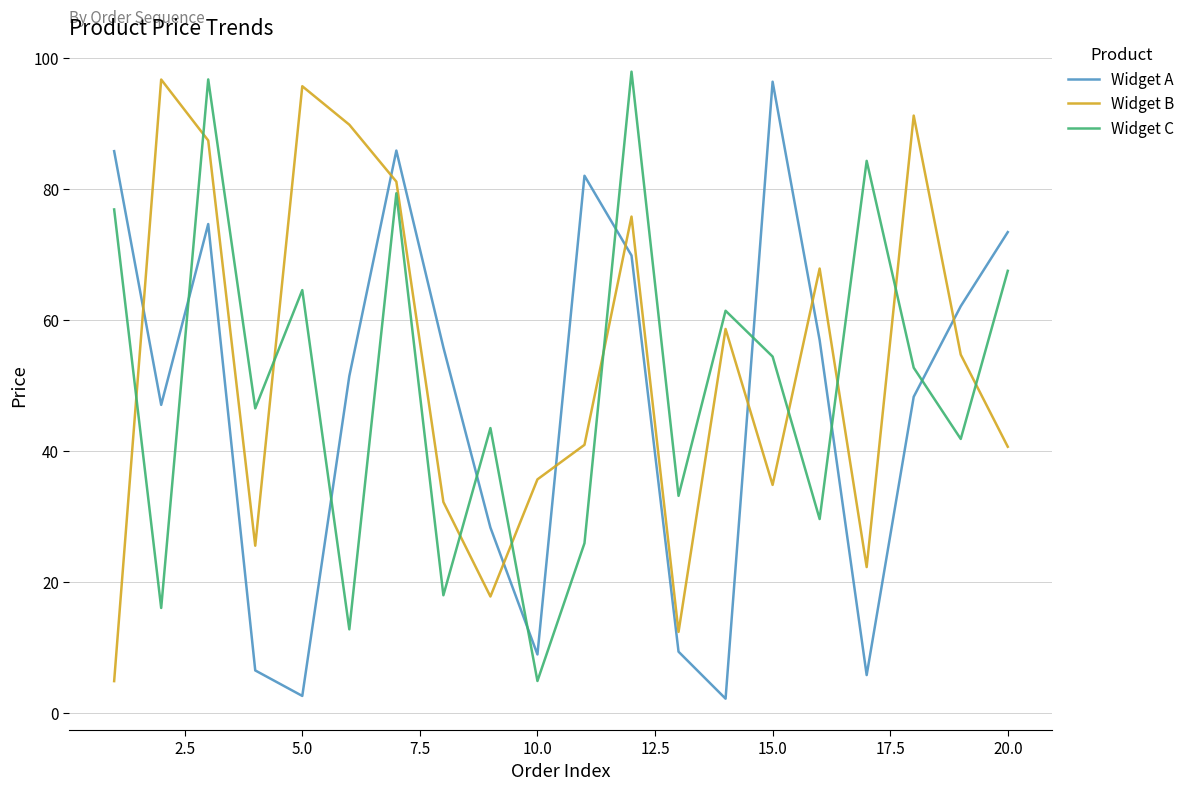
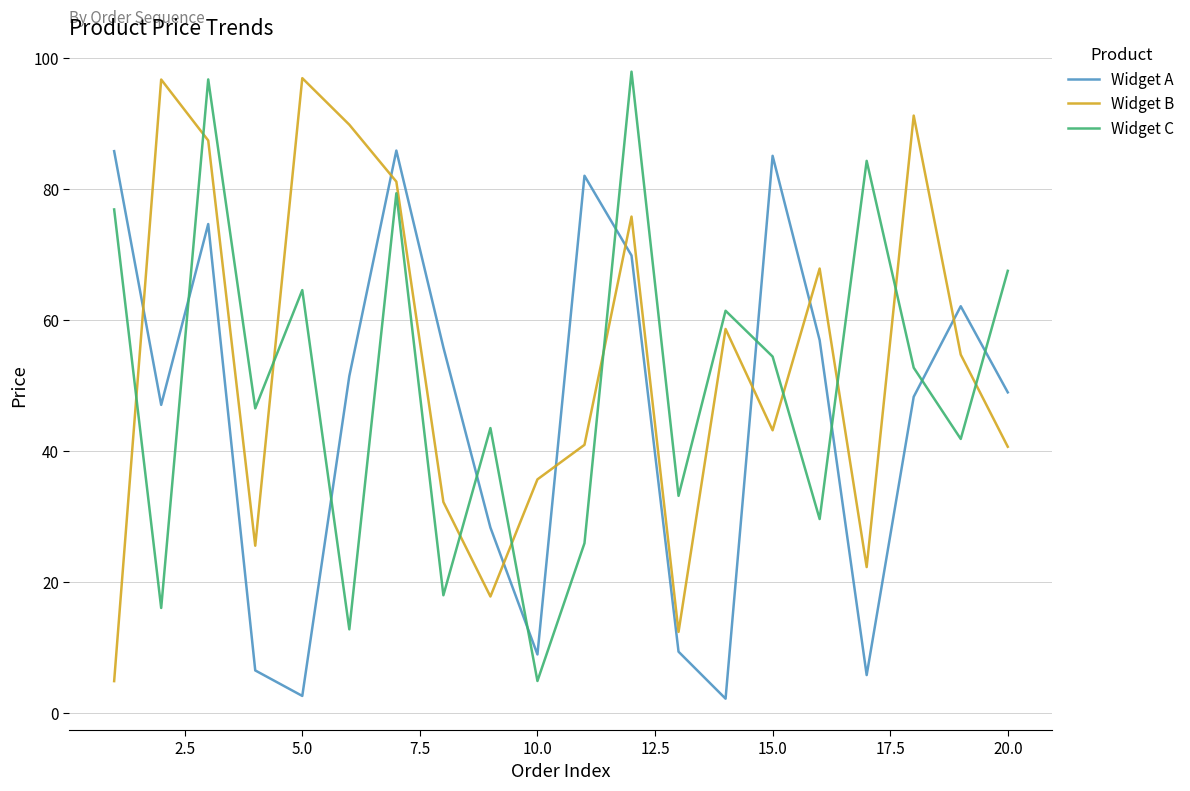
  {
    "Widget A": {
      "5.0": 3,
      "10.0": 9,
-     "15.0": 96,
-     "20.0": 73
+     "15.0": 85,
+     "20.0": 49
    },
    "Widget B": {
-     "5.0": 96,
+     "5.0": 97,
      "10.0": 36,
-     "15.0": 35,
+     "15.0": 43,
      "20.0": 41
    },
    "Widget C": {
      "5.0": 65,
      "10.0": 5,
      "15.0": 54,
      "20.0": 68
    }
  }
